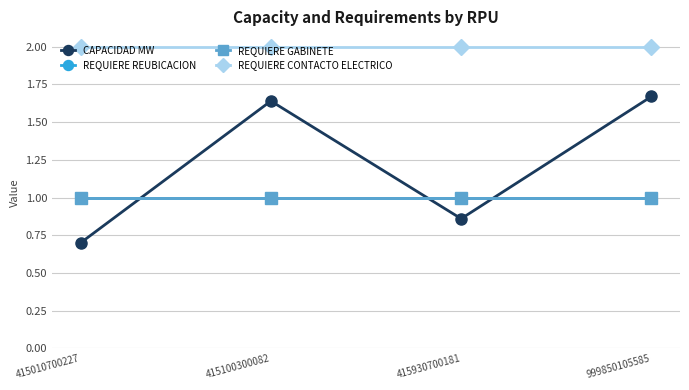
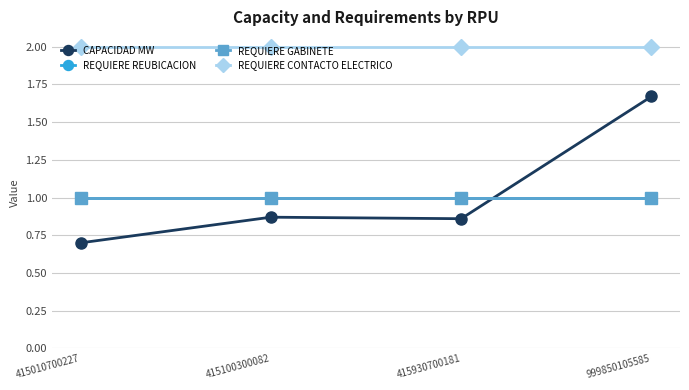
  {
    "CAPACIDAD MW": {
      "415010700227": 0.70,
-     "415100300082": 1.64,
+     "415100300082": 0.87,
      "415930700181": 0.86,
      "999850105585": 1.67
    },
    "REQUIERE GABINETE": {
      "415010700227": 1.00,
      "415100300082": 1.00,
      "415930700181": 1.00,
      "999850105585": 1.00
    },
    "REQUIERE CONTACTO ELECTRICO": {
      "415010700227": 2.00,
      "415100300082": 2.00,
      "415930700181": 2.00,
      "999850105585": 2.00
    }
  }
